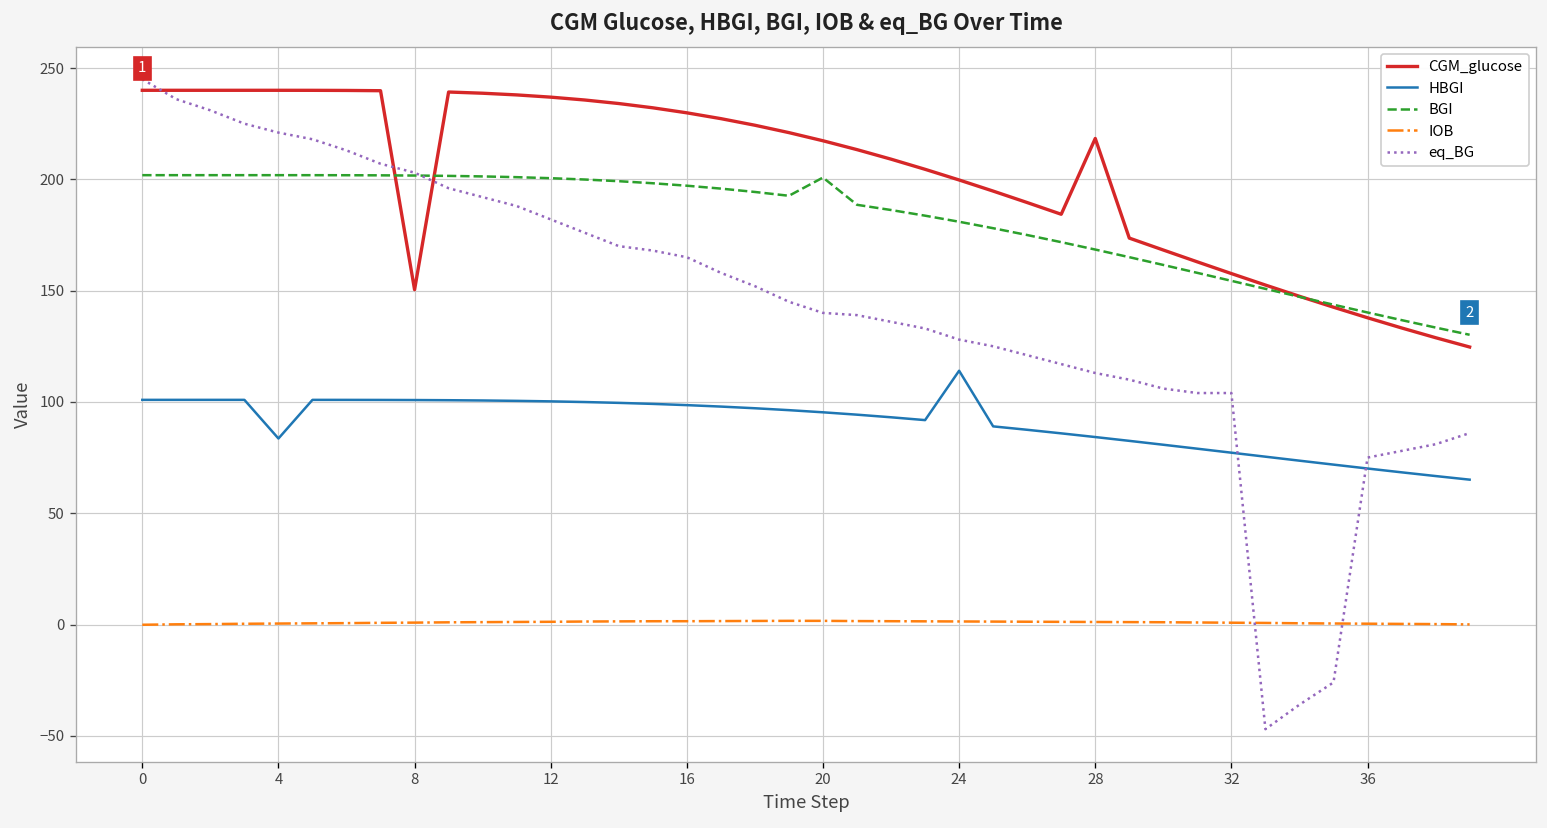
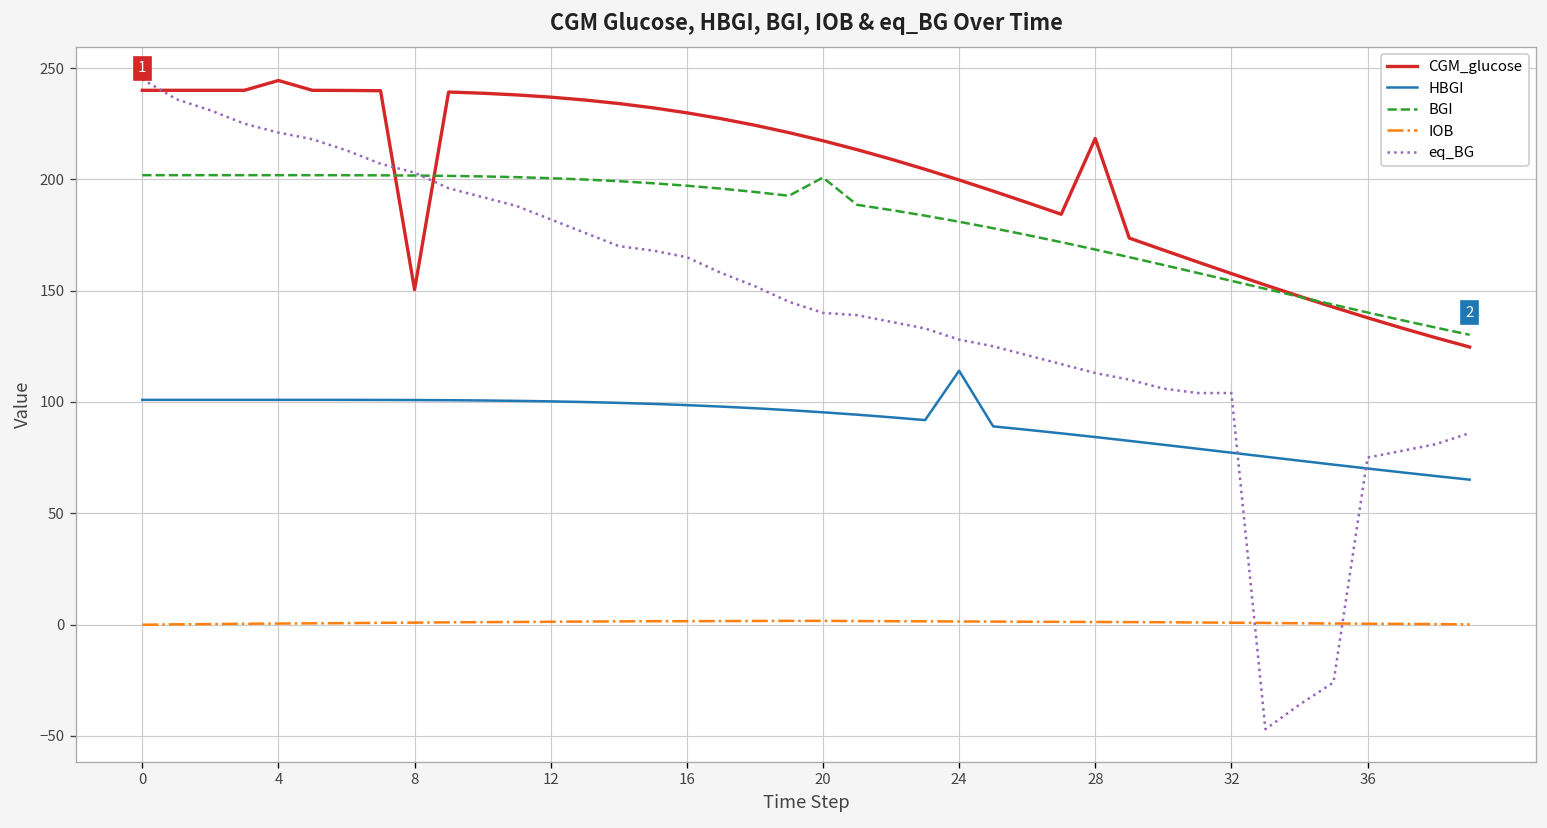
  {
    "CGM_glucose": {
      "0": 240,
-     "4": 240,
+     "4": 244,
      "8": 150,
      "12": 237,
      "16": 230,
      "20": 217,
      "24": 200,
      "28": 218,
      "32": 158,
      "36": 138
    },
    "HBGI": {
      "0": 101,
-     "4": 84,
+     "4": 101,
      "8": 101,
      "12": 100,
      "16": 99,
      "20": 95,
      "24": 114,
      "28": 84,
      "32": 77,
      "36": 70
    },
    "BGI": {
      "0": 202,
      "4": 202,
      "12": 201,
      "16": 197,
      "20": 201,
      "24": 181,
      "28": 168,
      "32": 154,
      "36": 140
    },
    "IOB": {
      "0": 0,
      "4": 0,
      "8": 1,
      "12": 1,
      "16": 1,
      "20": 2,
      "24": 1,
      "28": 1,
      "32": 1,
      "36": 0
    },
    "eq_BG": {
      "4": 221,
      "12": 182,
      "16": 165,
      "20": 140,
      "24": 128,
      "28": 113,
      "32": 104,
      "36": 75
    }
  }
